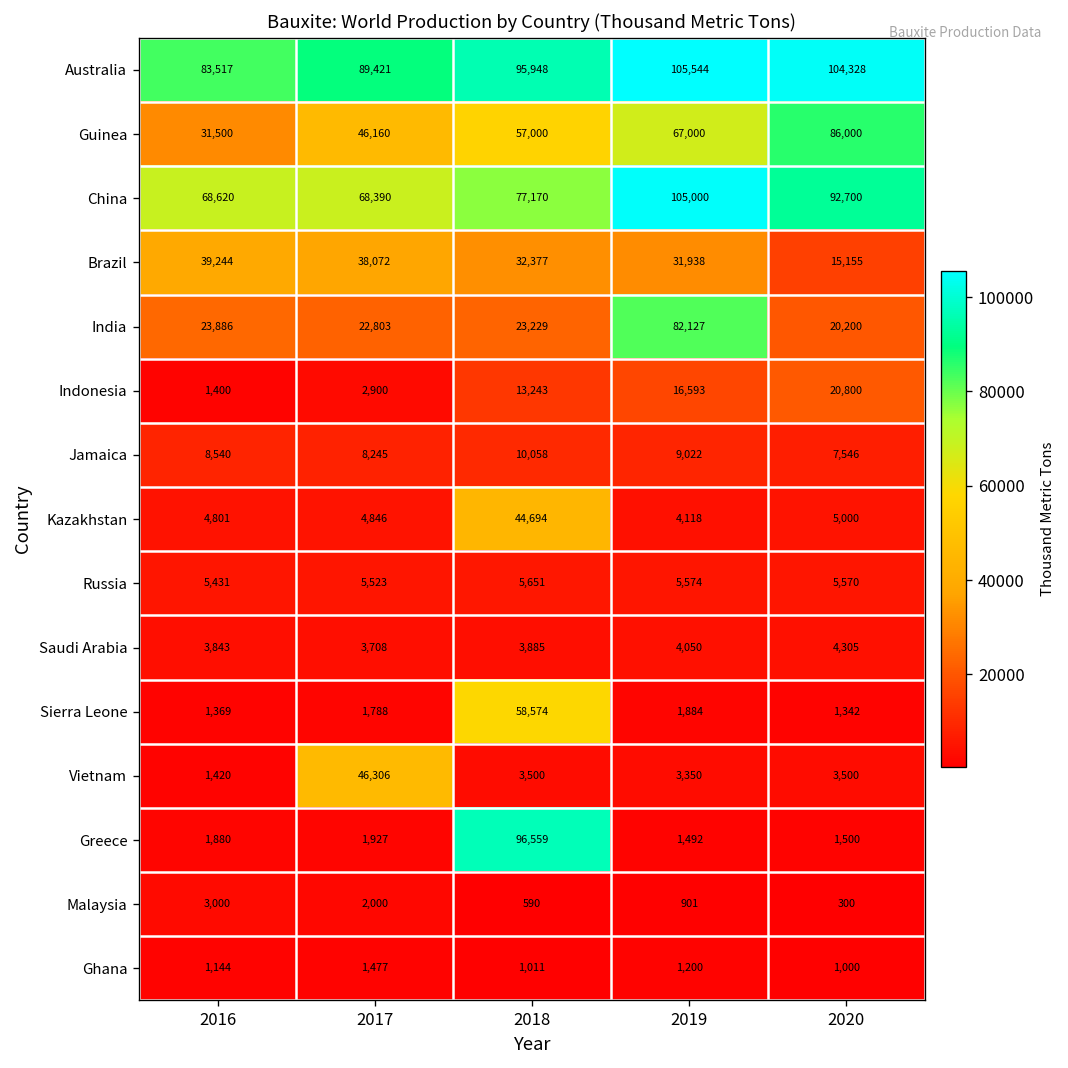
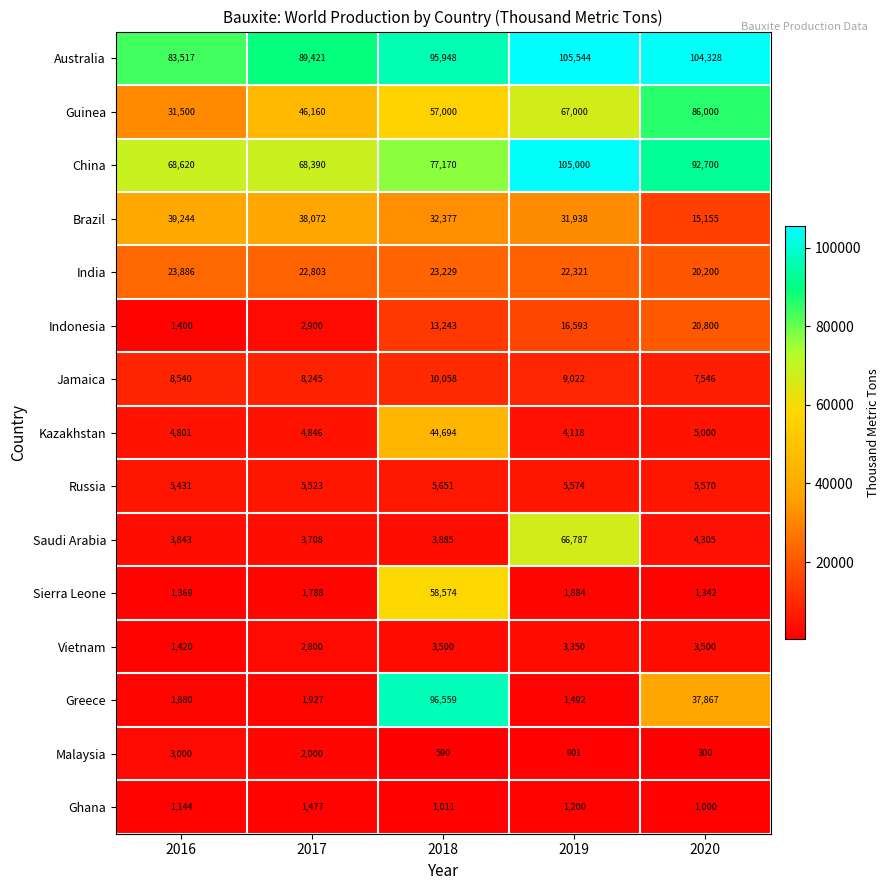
  {
    "Australia": {
      "2016": "83,517",
      "2017": "89,421",
      "2018": "95,948",
      "2019": "105,544",
      "2020": "104,328"
    },
    "Guinea": {
      "2016": "31,500",
      "2017": "46,160",
      "2018": "57,000",
      "2019": "67,000",
      "2020": "86,000"
    },
    "China": {
      "2016": "68,620",
      "2017": "68,390",
      "2018": "77,170",
      "2019": "105,000",
      "2020": "92,700"
    },
    "Brazil": {
      "2016": "39,244",
      "2017": "38,072",
      "2018": "32,377",
      "2019": "31,938",
      "2020": "15,155"
    },
    "India": {
      "2016": "23,886",
      "2017": "22,803",
      "2018": "23,229",
-     "2019": "82,127",
+     "2019": "22,321",
      "2020": "20,200"
    },
    "Indonesia": {
      "2016": "1,400",
      "2017": "2,900",
      "2018": "13,243",
      "2019": "16,593",
      "2020": "20,800"
    },
    "Jamaica": {
      "2016": "8,540",
      "2017": "8,245",
      "2018": "10,058",
      "2019": "9,022",
      "2020": "7,546"
    },
    "Kazakhstan": {
      "2016": "4,801",
      "2017": "4,846",
      "2018": "44,694",
      "2019": "4,118",
      "2020": "5,000"
    },
    "Russia": {
      "2016": "5,431",
      "2017": "5,523",
      "2018": "5,651",
      "2019": "5,574",
      "2020": "5,570"
    },
    "Saudi Arabia": {
      "2016": "3,843",
      "2017": "3,708",
      "2018": "3,885",
-     "2019": "4,050",
+     "2019": "66,787",
      "2020": "4,305"
    },
    "Sierra Leone": {
      "2016": "1,369",
      "2017": "1,788",
      "2018": "58,574",
      "2019": "1,884",
      "2020": "1,342"
    },
    "Vietnam": {
      "2016": "1,420",
-     "2017": "46,306",
+     "2017": "2,800",
      "2018": "3,500",
      "2019": "3,350",
      "2020": "3,500"
    },
    "Greece": {
      "2016": "1,880",
      "2017": "1,927",
      "2018": "96,559",
      "2019": "1,492",
-     "2020": "1,500"
+     "2020": "37,867"
    },
    "Malaysia": {
      "2016": "3,000",
      "2017": "2,000",
      "2018": "590",
      "2019": "901",
      "2020": "300"
    },
    "Ghana": {
      "2016": "1,144",
      "2017": "1,477",
      "2018": "1,011",
      "2019": "1,200",
      "2020": "1,000"
    }
  }
